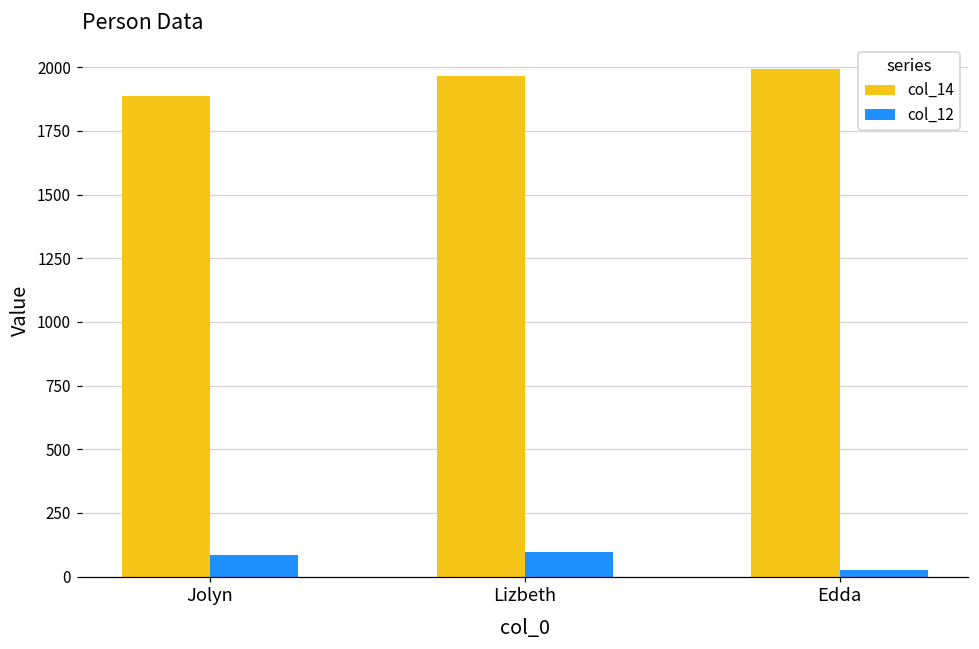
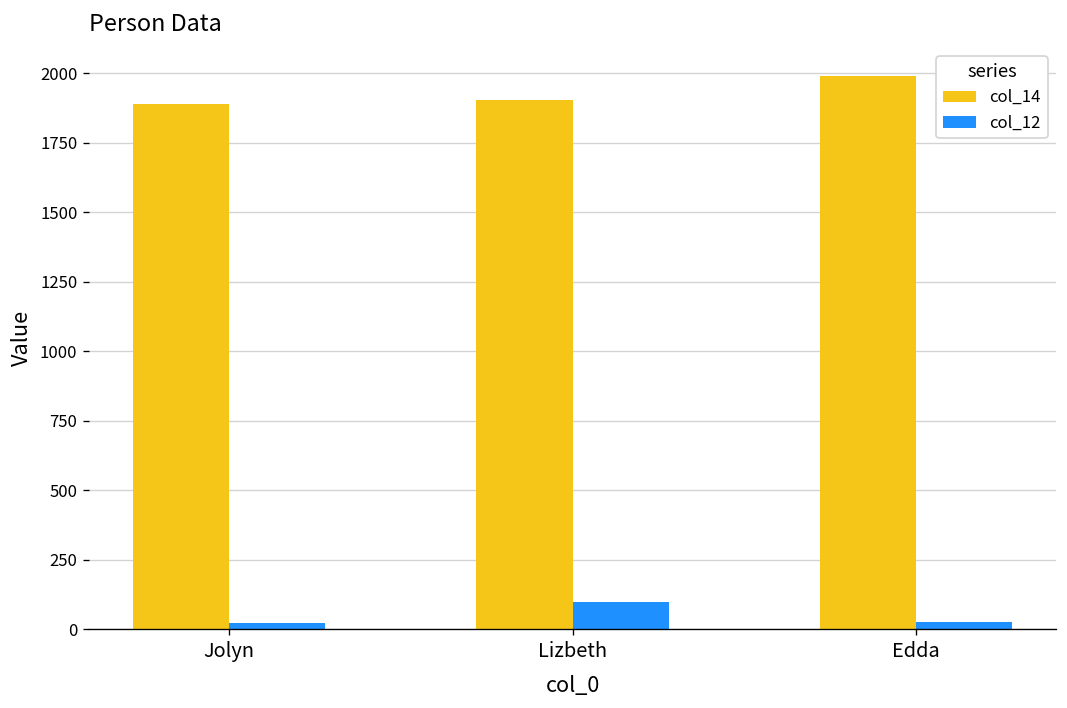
  {
    "col_14": {
      "Jolyn": 1890,
-     "Lizbeth": 1970,
+     "Lizbeth": 1910,
      "Edda": 1990
    },
    "col_12": {
-     "Jolyn": 90,
+     "Jolyn": 20,
      "Lizbeth": 100,
      "Edda": 30
    }
  }
